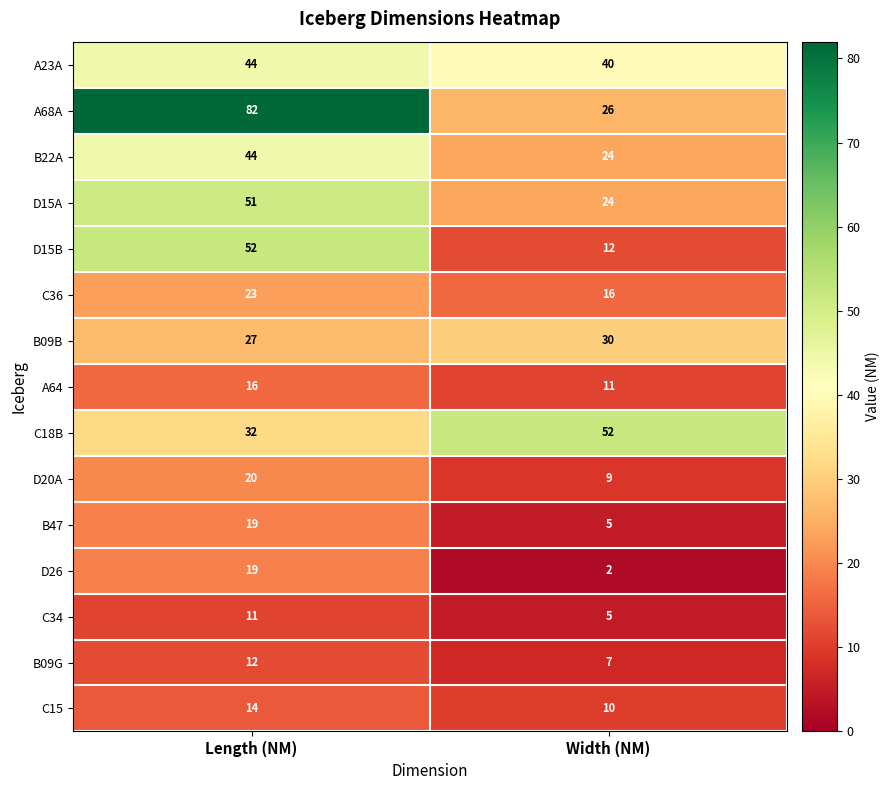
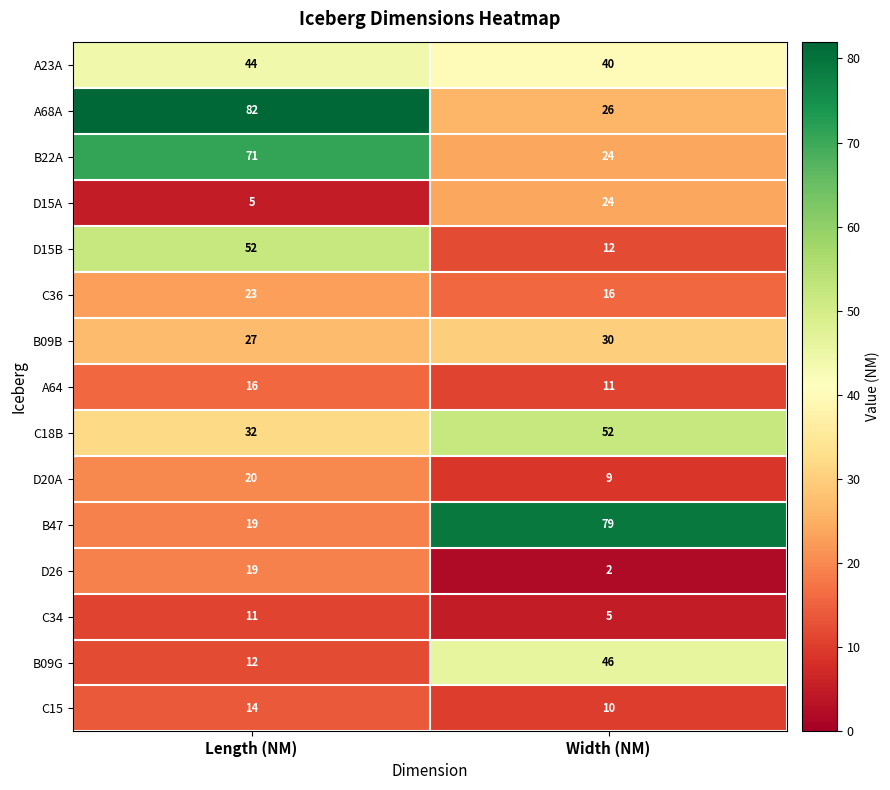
  {
    "A23A": {
      "Length (NM)": 44,
      "Width (NM)": 40
    },
    "A68A": {
      "Length (NM)": 82,
      "Width (NM)": 26
    },
    "B22A": {
-     "Length (NM)": 44,
+     "Length (NM)": 71,
      "Width (NM)": 24
    },
    "D15A": {
-     "Length (NM)": 51,
+     "Length (NM)": 5,
      "Width (NM)": 24
    },
    "D15B": {
      "Length (NM)": 52,
      "Width (NM)": 12
    },
    "C36": {
      "Length (NM)": 23,
      "Width (NM)": 16
    },
    "B09B": {
      "Length (NM)": 27,
      "Width (NM)": 30
    },
    "A64": {
      "Length (NM)": 16,
      "Width (NM)": 11
    },
    "C18B": {
      "Length (NM)": 32,
      "Width (NM)": 52
    },
    "D20A": {
      "Length (NM)": 20,
      "Width (NM)": 9
    },
    "B47": {
      "Length (NM)": 19,
-     "Width (NM)": 5
+     "Width (NM)": 79
    },
    "D26": {
      "Length (NM)": 19,
      "Width (NM)": 2
    },
    "C34": {
      "Length (NM)": 11,
      "Width (NM)": 5
    },
    "B09G": {
      "Length (NM)": 12,
-     "Width (NM)": 7
+     "Width (NM)": 46
    },
    "C15": {
      "Length (NM)": 14,
      "Width (NM)": 10
    }
  }
